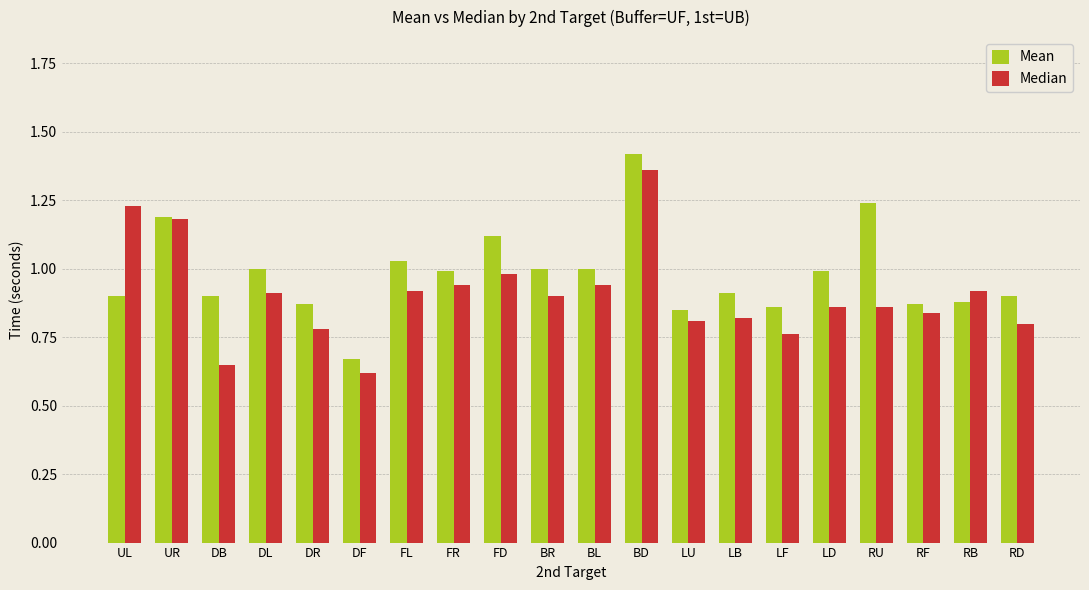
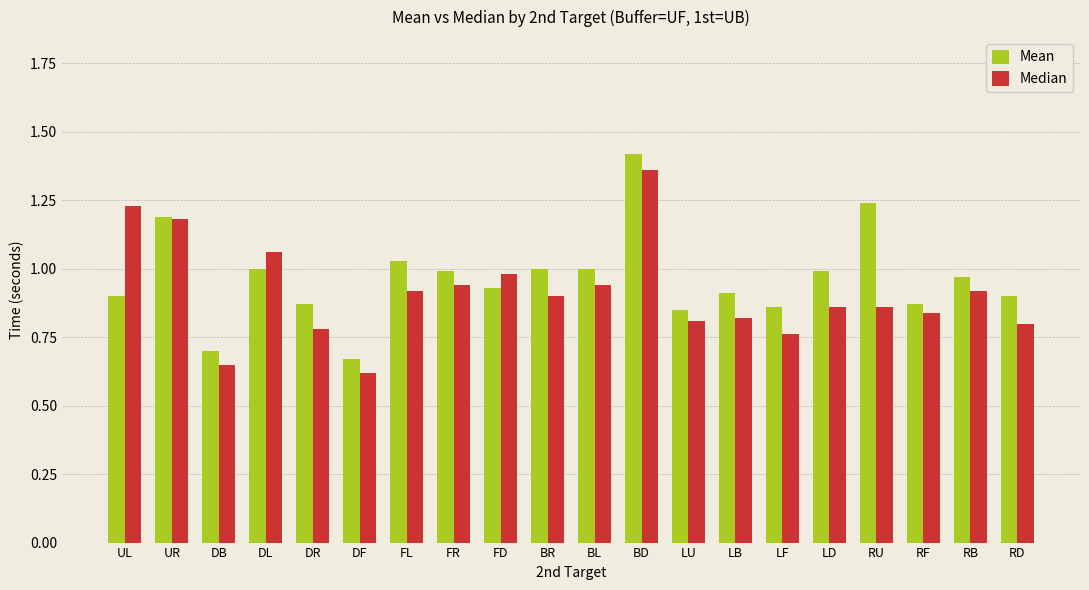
  {
    "Mean": {
      "UL": 0.90,
      "UR": 1.19,
-     "DB": 0.9,
+     "DB": 0.7,
      "DL": 1.00,
      "DR": 0.87,
      "DF": 0.67,
      "FL": 1.03,
      "FR": 0.99,
-     "FD": 1.12,
+     "FD": 0.93,
      "BR": 1.00,
      "BL": 1.00,
      "BD": 1.42,
      "LU": 0.85,
      "LB": 0.91,
      "LF": 0.86,
      "LD": 0.99,
      "RU": 1.24,
      "RF": 0.87,
-     "RB": 0.88,
+     "RB": 0.97,
      "RD": 0.90
    },
    "Median": {
      "UL": 1.23,
      "UR": 1.18,
      "DB": 0.65,
-     "DL": 0.91,
+     "DL": 1.06,
      "DR": 0.78,
      "DF": 0.62,
      "FL": 0.92,
      "FR": 0.94,
      "FD": 0.98,
      "BR": 0.90,
      "BL": 0.94,
      "BD": 1.36,
      "LU": 0.81,
      "LB": 0.82,
      "LF": 0.76,
      "LD": 0.86,
      "RU": 0.86,
      "RF": 0.84,
      "RB": 0.92,
      "RD": 0.80
    }
  }
